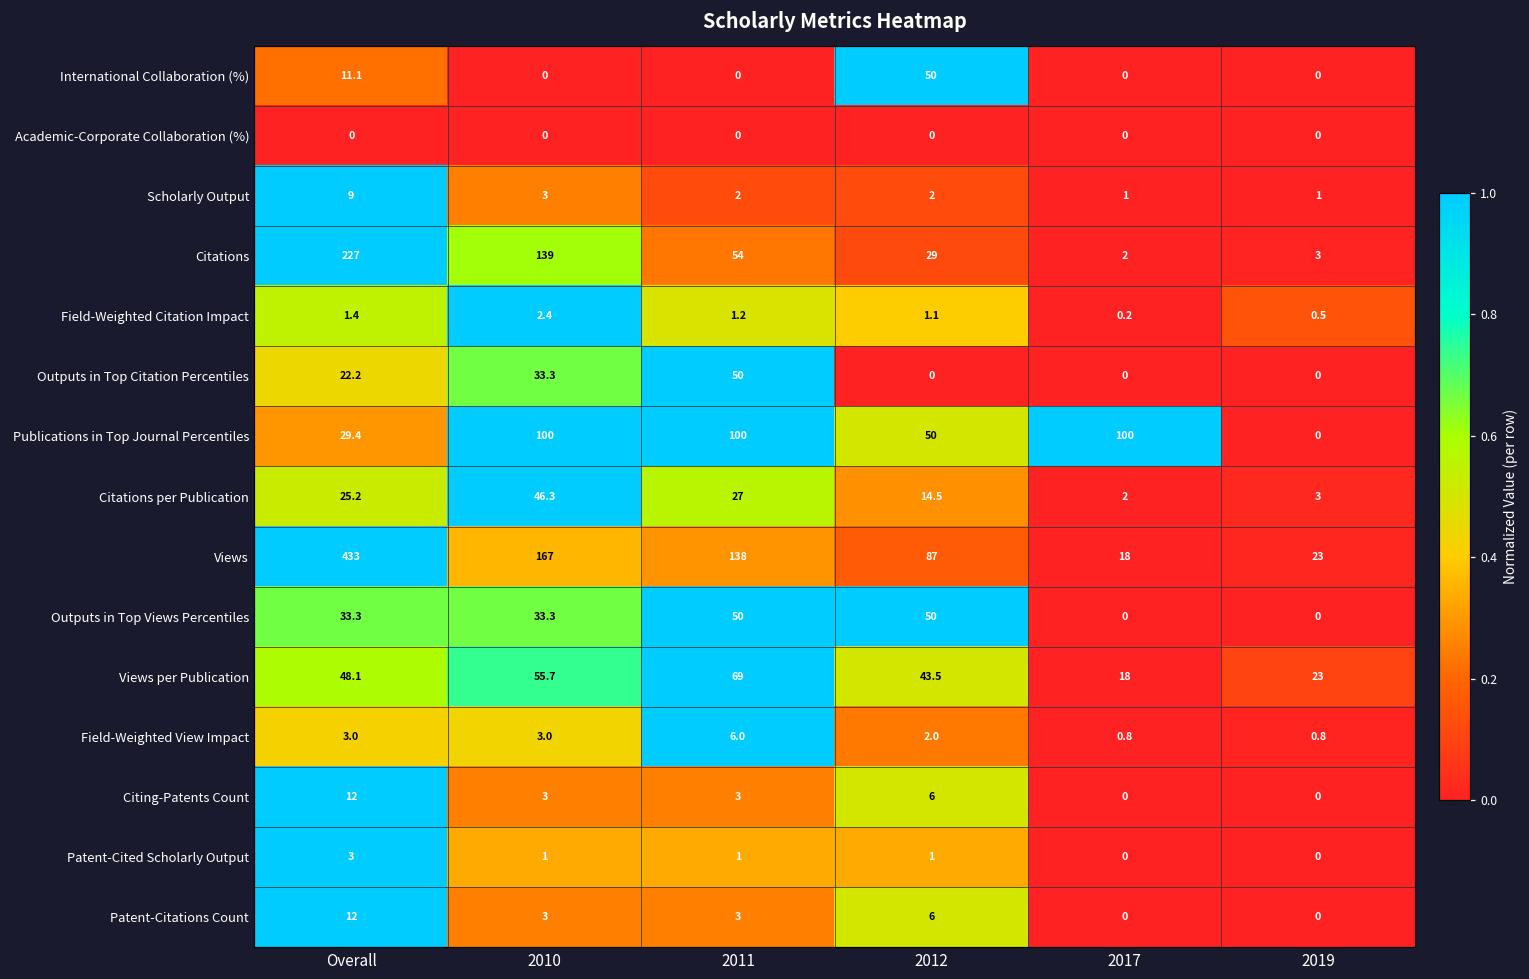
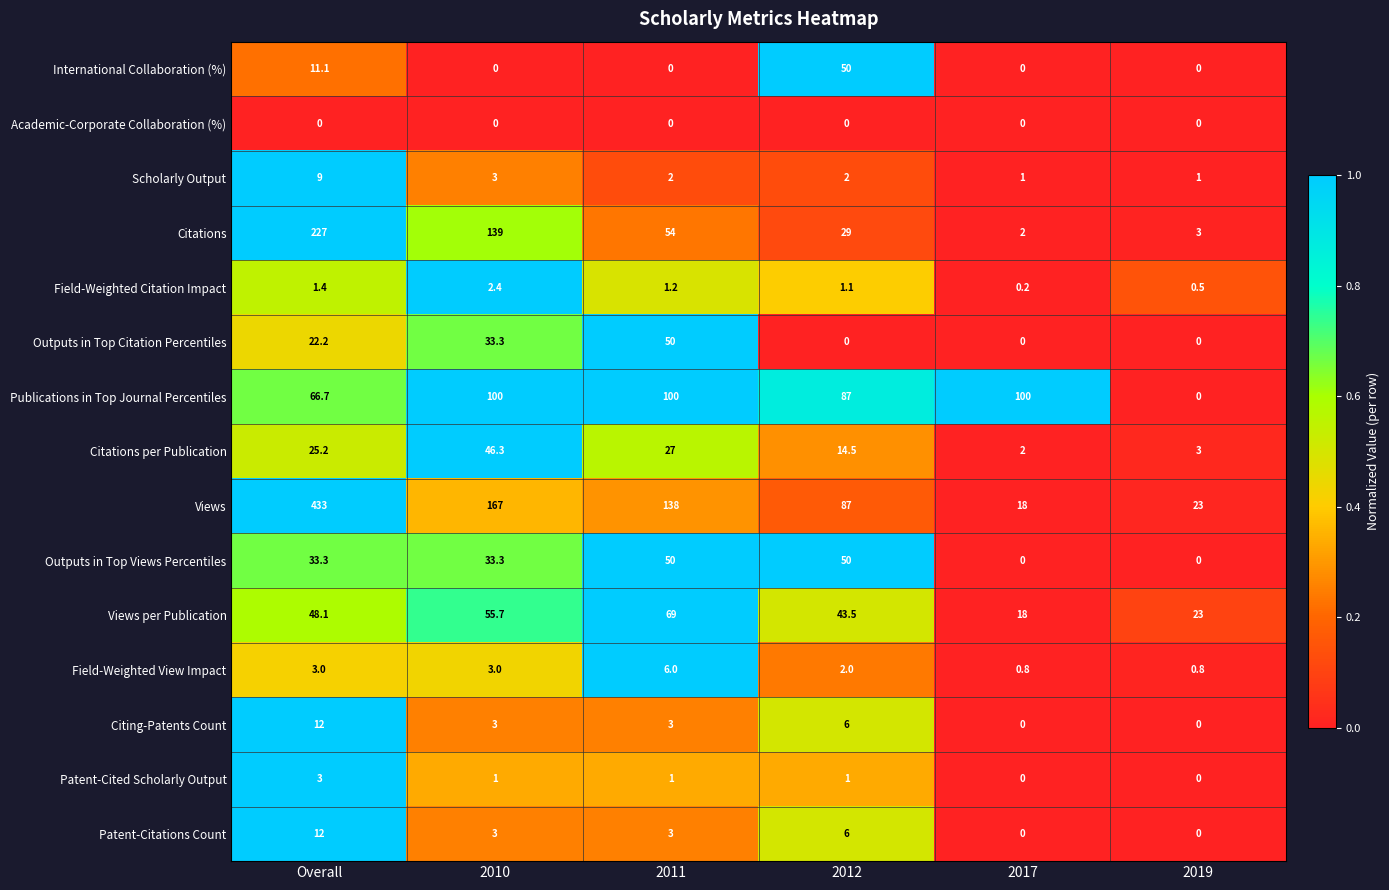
  {
    "International Collaboration (%)": {
      "Overall": 11.1,
      "2010": 0,
      "2011": 0,
      "2012": 50,
      "2017": 0,
      "2019": 0
    },
    "Academic-Corporate Collaboration (%)": {
      "Overall": 0,
      "2010": 0,
      "2011": 0,
      "2012": 0,
      "2017": 0,
      "2019": 0
    },
    "Scholarly Output": {
      "Overall": 9,
      "2010": 3,
      "2011": 2,
      "2012": 2,
      "2017": 1,
      "2019": 1
    },
    "Citations": {
      "Overall": 227,
      "2010": 139,
      "2011": 54,
      "2012": 29,
      "2017": 2,
      "2019": 3
    },
    "Field-Weighted Citation Impact": {
      "Overall": 1.4,
      "2010": 2.4,
      "2011": 1.2,
      "2012": 1.1,
      "2017": 0.2,
      "2019": 0.5
    },
    "Outputs in Top Citation Percentiles": {
      "Overall": 22.2,
      "2010": 33.3,
      "2011": 50,
      "2012": 0,
      "2017": 0,
      "2019": 0
    },
    "Publications in Top Journal Percentiles": {
-     "Overall": 29.4,
+     "Overall": 66.7,
      "2010": 100,
      "2011": 100,
-     "2012": 50,
+     "2012": 87,
      "2017": 100,
      "2019": 0
    },
    "Citations per Publication": {
      "Overall": 25.2,
      "2010": 46.3,
      "2011": 27,
      "2012": 14.5,
      "2017": 2,
      "2019": 3
    },
    "Views": {
      "Overall": 433,
      "2010": 167,
      "2011": 138,
      "2012": 87,
      "2017": 18,
      "2019": 23
    },
    "Outputs in Top Views Percentiles": {
      "Overall": 33.3,
      "2010": 33.3,
      "2011": 50,
      "2012": 50,
      "2017": 0,
      "2019": 0
    },
    "Views per Publication": {
      "Overall": 48.1,
      "2010": 55.7,
      "2011": 69,
      "2012": 43.5,
      "2017": 18,
      "2019": 23
    },
    "Field-Weighted View Impact": {
      "Overall": 3.0,
      "2010": 3.0,
      "2011": 6.0,
      "2012": 2.0,
      "2017": 0.8,
      "2019": 0.8
    },
    "Citing-Patents Count": {
      "Overall": 12,
      "2010": 3,
      "2011": 3,
      "2012": 6,
      "2017": 0,
      "2019": 0
    },
    "Patent-Cited Scholarly Output": {
      "Overall": 3,
      "2010": 1,
      "2011": 1,
      "2012": 1,
      "2017": 0,
      "2019": 0
    },
    "Patent-Citations Count": {
      "Overall": 12,
      "2010": 3,
      "2011": 3,
      "2012": 6,
      "2017": 0,
      "2019": 0
    }
  }
